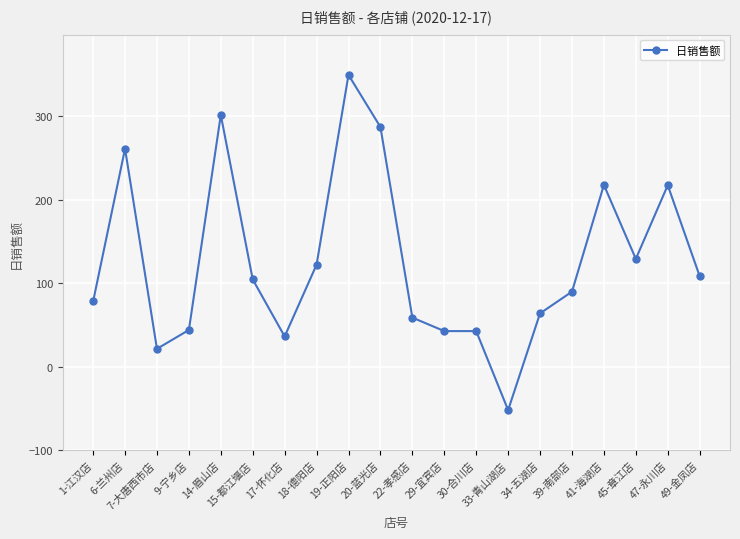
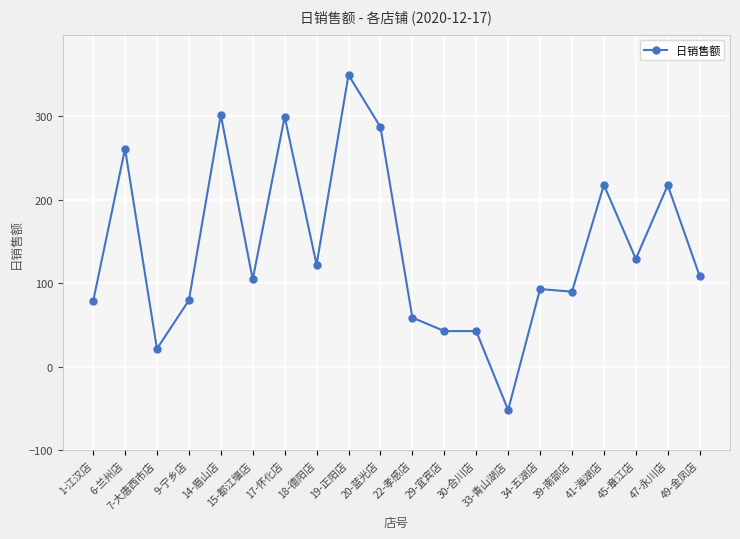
  {
    "1-江汉店": 80,
    "6-兰州店": 260,
    "7-大唐西市店": 20,
-   "9-宁乡店": 40,
+   "9-宁乡店": 80,
    "14-眉山店": 300,
    "15-都江堰店": 100,
-   "17-怀化店": 40,
+   "17-怀化店": 300,
    "18-德阳店": 120,
    "19-正阳店": 350,
    "20-蓝光店": 290,
    "22-孝感店": 60,
    "29-宜宾店": 40,
    "30-合川店": 40,
    "33-青山湖店": -50,
-   "34-五湖店": 60,
+   "34-五湖店": 90,
    "39-南部店": 90,
    "41-海湖店": 220,
    "45-章江店": 130,
    "47-永川店": 220,
    "49-金凤店": 110
  }
